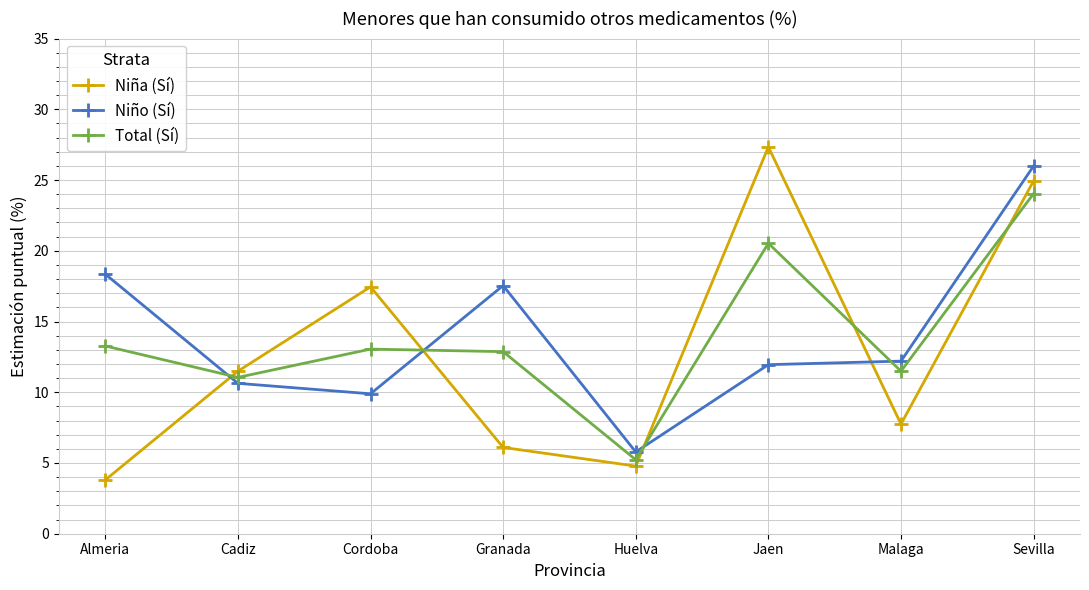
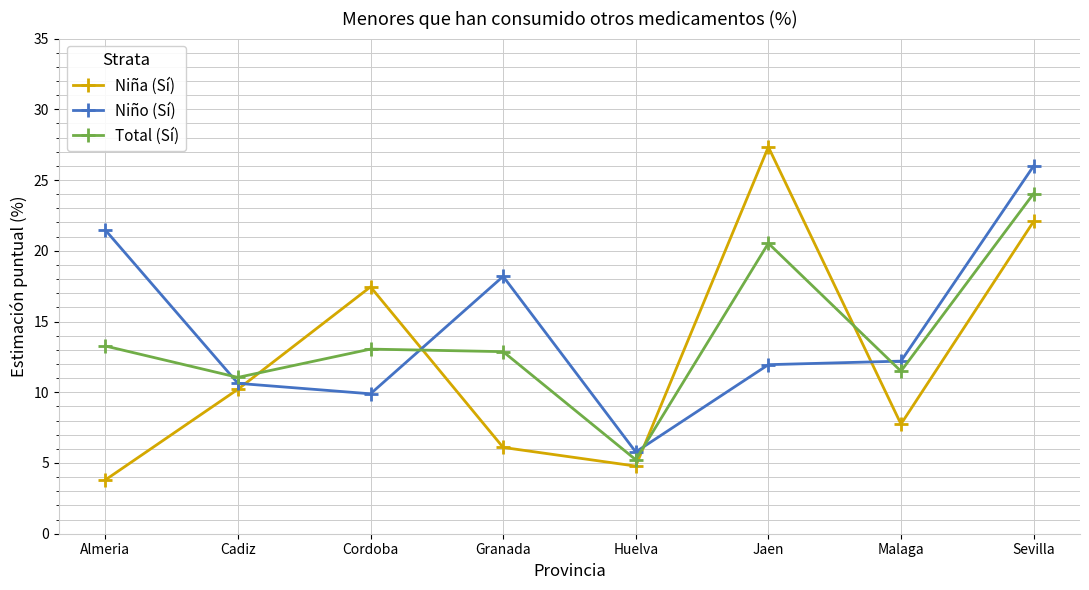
  {
    "Niña (Sí)": {
      "Almeria": 3.8,
-     "Cadiz": 11.5,
+     "Cadiz": 10.2,
      "Cordoba": 17.5,
      "Granada": 6.1,
      "Huelva": 4.8,
      "Jaen": 27.3,
      "Malaga": 7.8,
-     "Sevilla": 24.9
+     "Sevilla": 22.1
    },
    "Niño (Sí)": {
-     "Almeria": 18.4,
+     "Almeria": 21.5,
      "Cadiz": 10.6,
      "Cordoba": 9.9,
-     "Granada": 17.5,
+     "Granada": 18.2,
      "Huelva": 5.8,
      "Jaen": 12.0,
      "Malaga": 12.2,
      "Sevilla": 26.0
    },
    "Total (Sí)": {
      "Almeria": 13.3,
      "Cadiz": 11.1,
      "Cordoba": 13.1,
      "Granada": 12.9,
      "Huelva": 5.2,
      "Jaen": 20.5,
      "Malaga": 11.5,
      "Sevilla": 24.0
    }
  }
